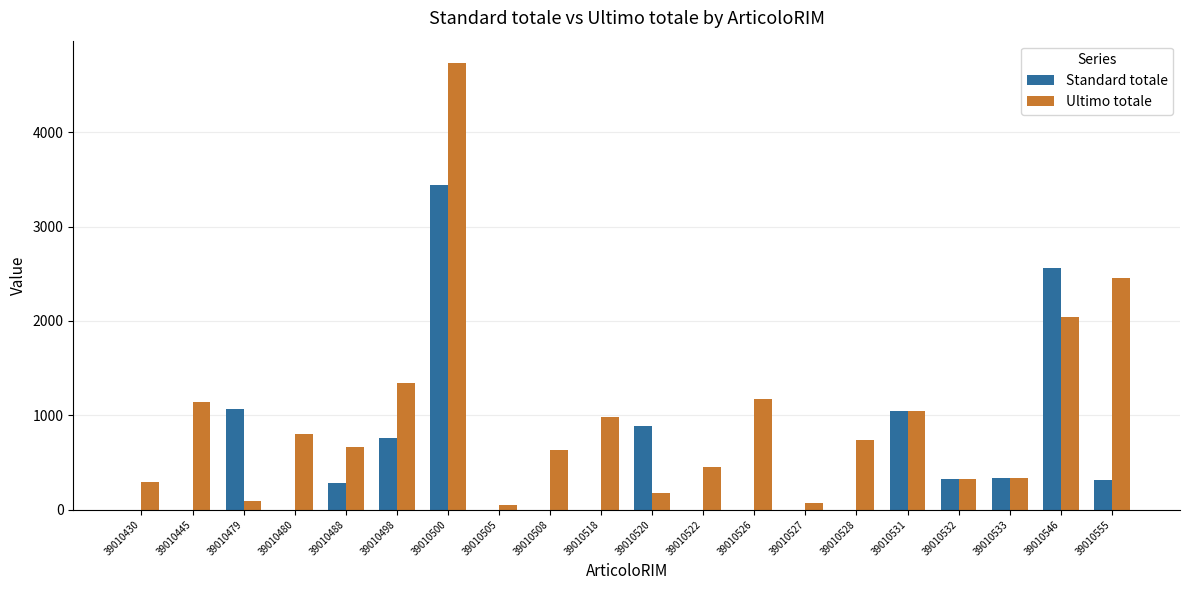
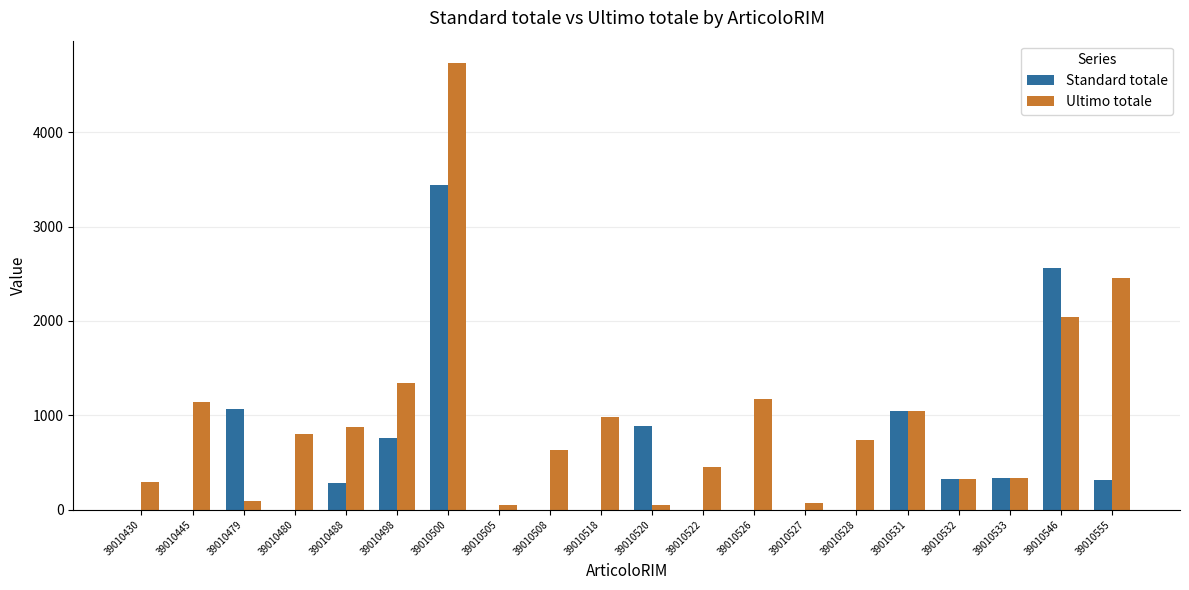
  {
    "Standard totale": {
      "39010430": 0,
      "39010445": 0,
      "39010479": 1100,
      "39010480": 0,
      "39010488": 300,
      "39010498": 800,
      "39010500": 3400,
      "39010505": 0,
      "39010508": 0,
      "39010518": 0,
      "39010520": 900,
      "39010522": 0,
      "39010526": 0,
      "39010527": 0,
      "39010528": 0,
      "39010531": 1100,
      "39010532": 300,
      "39010533": 300,
      "39010546": 2600,
      "39010555": 300
    },
    "Ultimo totale": {
      "39010430": 300,
      "39010445": 1100,
      "39010479": 100,
      "39010480": 800,
-     "39010488": 700,
+     "39010488": 900,
      "39010498": 1300,
      "39010500": 4700,
      "39010505": 100,
      "39010508": 600,
      "39010518": 1000,
-     "39010520": 200,
+     "39010520": 0,
      "39010522": 500,
      "39010526": 1200,
      "39010527": 100,
      "39010528": 700,
      "39010531": 1100,
      "39010532": 300,
      "39010533": 300,
      "39010546": 2000,
      "39010555": 2500
    }
  }
